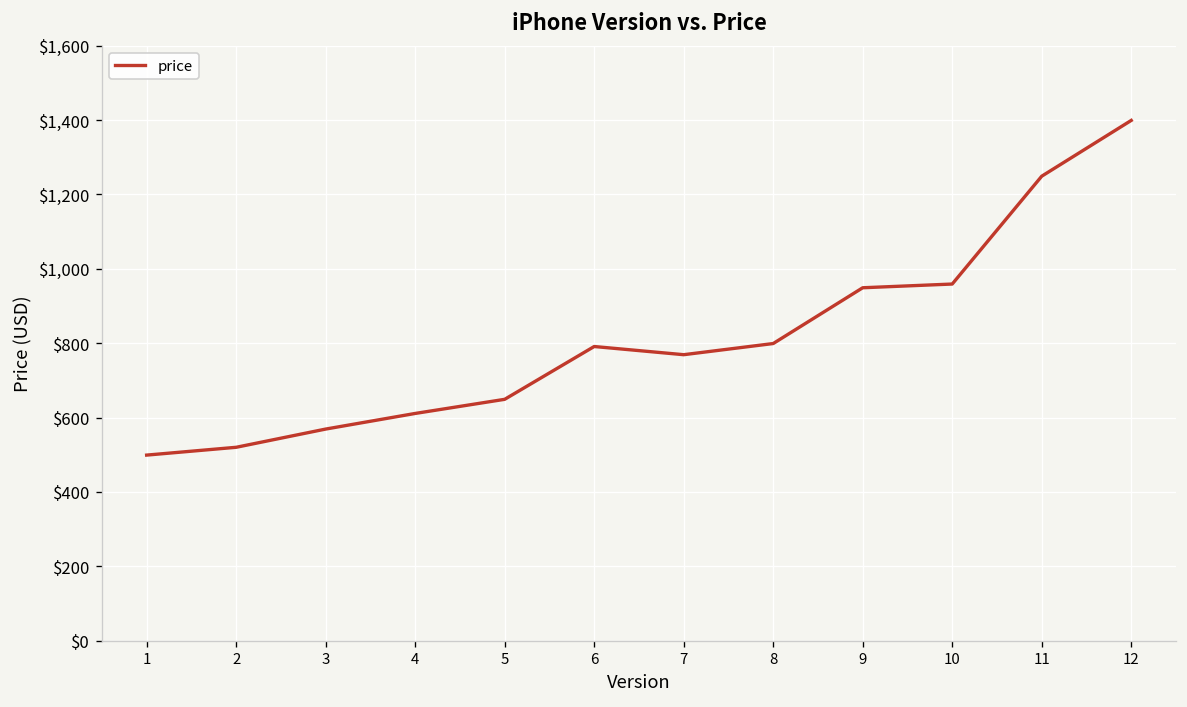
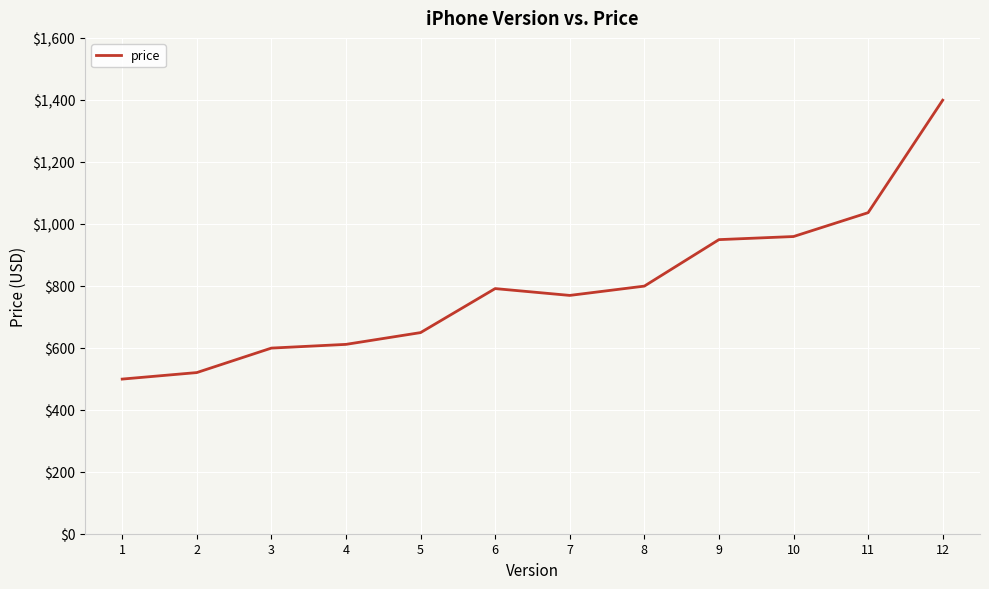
  {
    "1": "$500",
    "2": "$520",
-   "3": "$570",
+   "3": "$600",
    "4": "$610",
    "5": "$650",
    "6": "$790",
    "7": "$770",
    "8": "$800",
    "9": "$950",
    "10": "$960",
-   "11": "$1,250",
+   "11": "$1,040",
    "12": "$1,400"
  }
